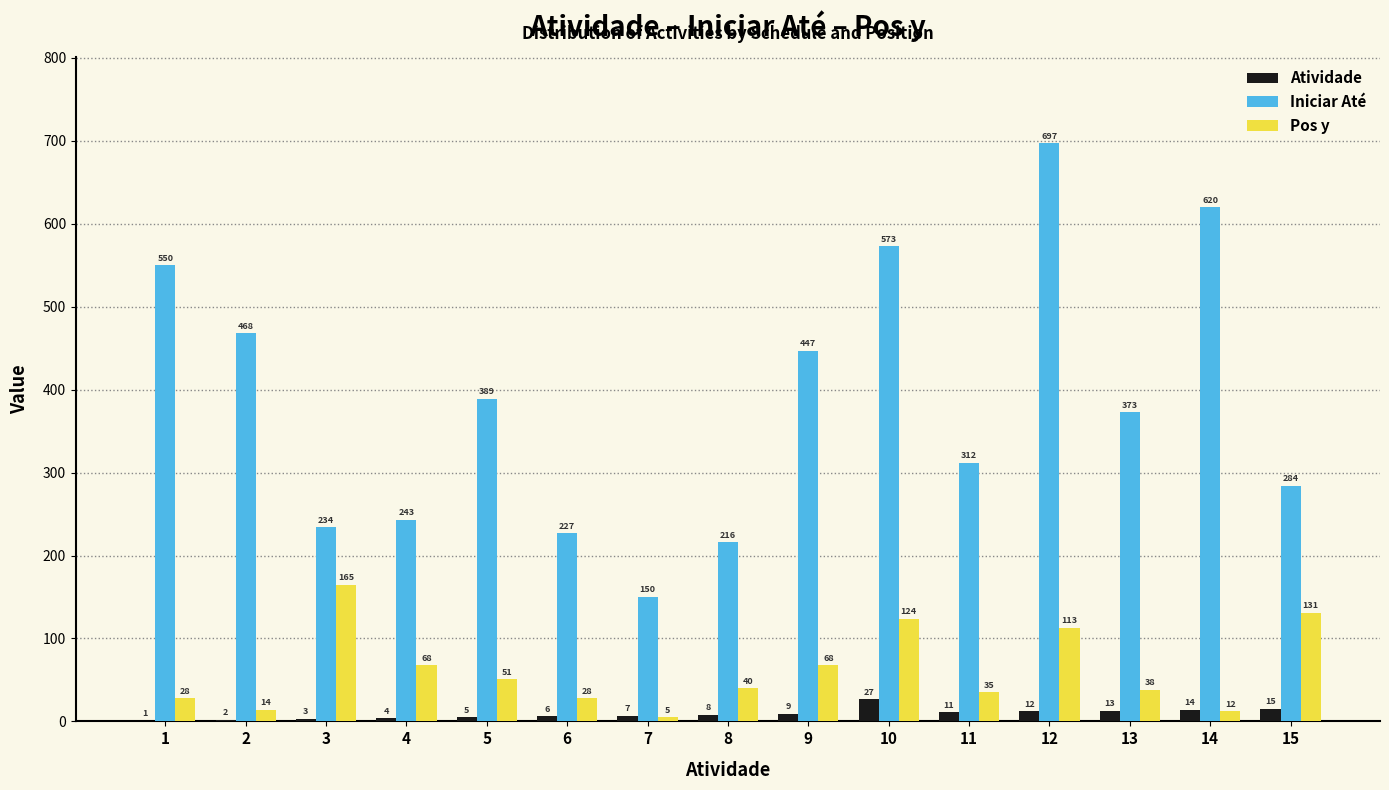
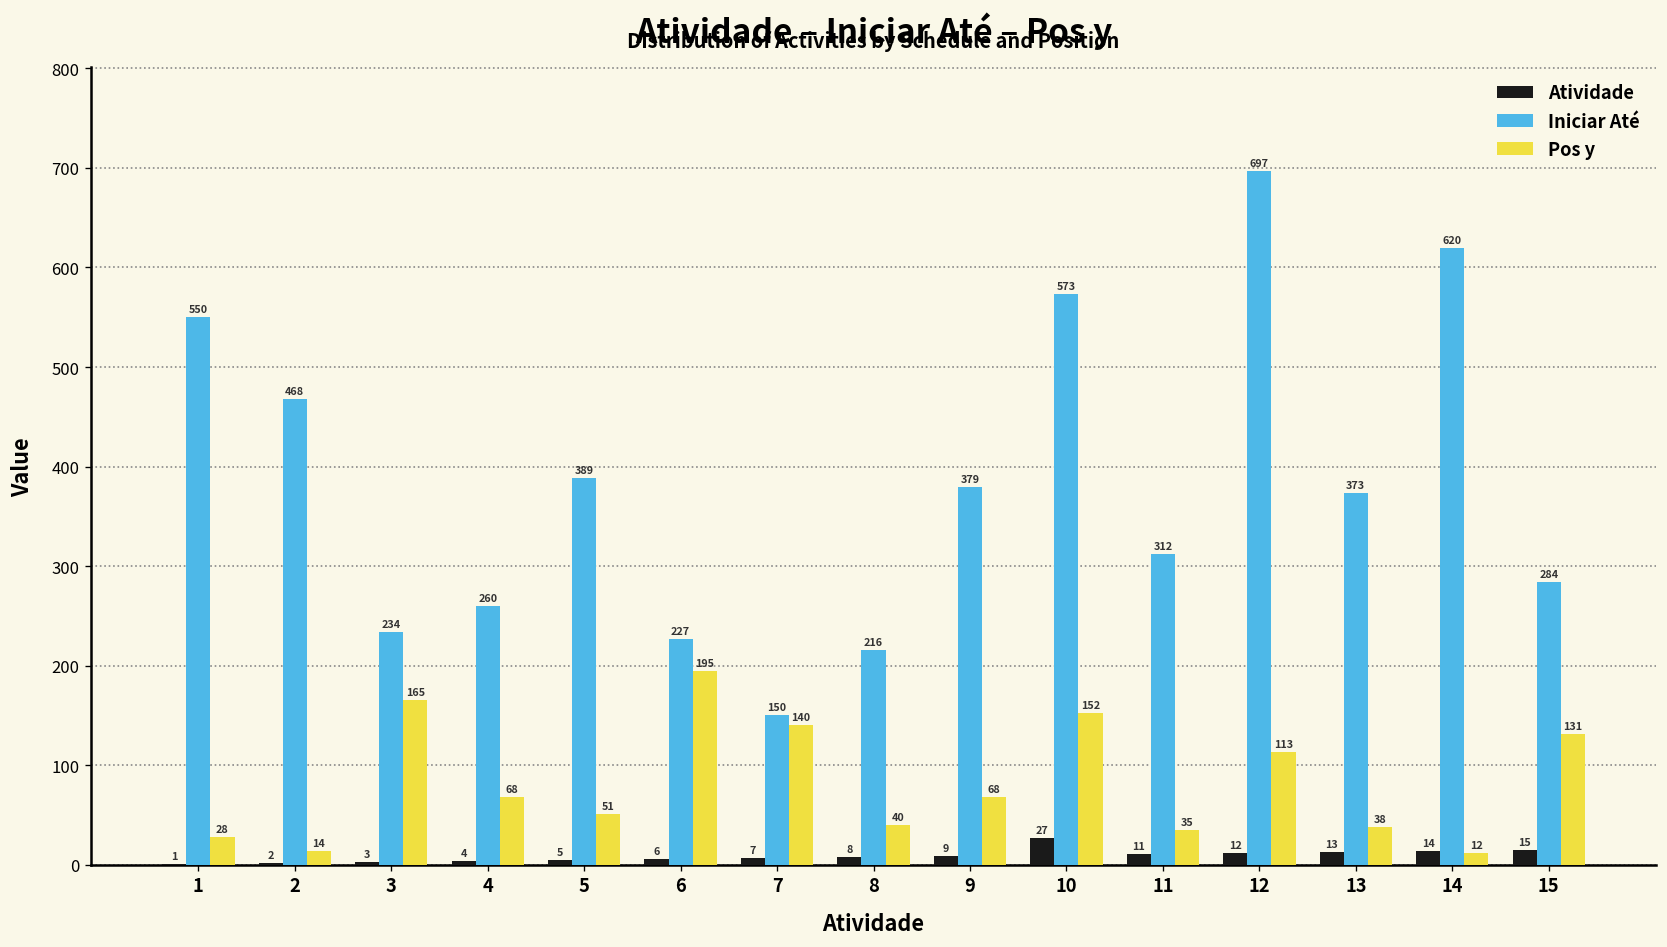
  {
    "Atividade": {
      "1": 1,
      "2": 2,
      "3": 3,
      "4": 4,
      "5": 5,
      "6": 6,
      "7": 7,
      "8": 8,
      "9": 9,
      "10": 27,
      "11": 11,
      "12": 12,
      "13": 13,
      "14": 14,
      "15": 15
    },
    "Iniciar Até": {
      "1": 550,
      "2": 468,
      "3": 234,
-     "4": 243,
+     "4": 260,
      "5": 389,
      "6": 227,
      "7": 150,
      "8": 216,
-     "9": 447,
+     "9": 379,
      "10": 573,
      "11": 312,
      "12": 697,
      "13": 373,
      "14": 620,
      "15": 284
    },
    "Pos y": {
      "1": 28,
      "2": 14,
      "3": 165,
      "4": 68,
      "5": 51,
-     "6": 28,
-     "7": 5,
+     "6": 195,
+     "7": 140,
      "8": 40,
      "9": 68,
-     "10": 124,
+     "10": 152,
      "11": 35,
      "12": 113,
      "13": 38,
      "14": 12,
      "15": 131
    }
  }
